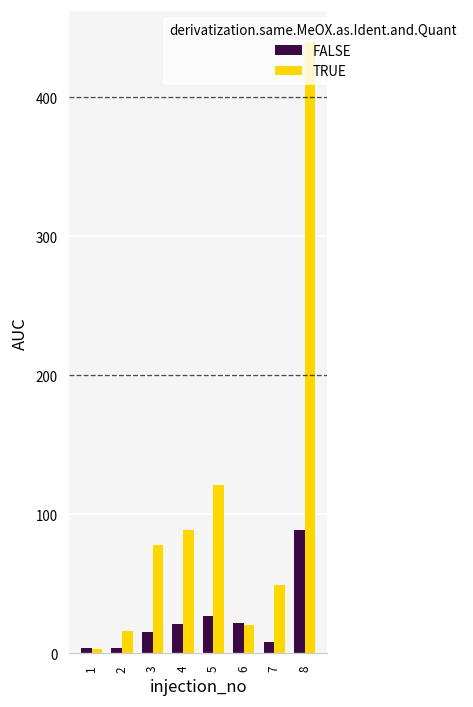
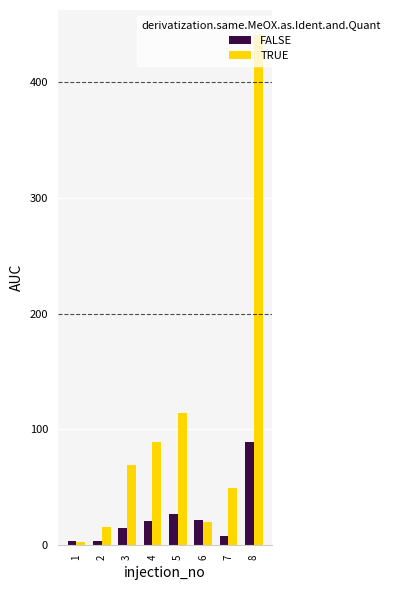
  {
    "FALSE": {
      "1": 4,
      "2": 4,
      "3": 15,
      "4": 21,
      "5": 27,
      "6": 22,
      "7": 8,
      "8": 89
    },
    "TRUE": {
      "1": 3,
      "2": 16,
-     "3": 78,
+     "3": 69,
      "4": 89,
-     "5": 121,
+     "5": 114,
      "6": 20,
      "7": 49
    }
  }
